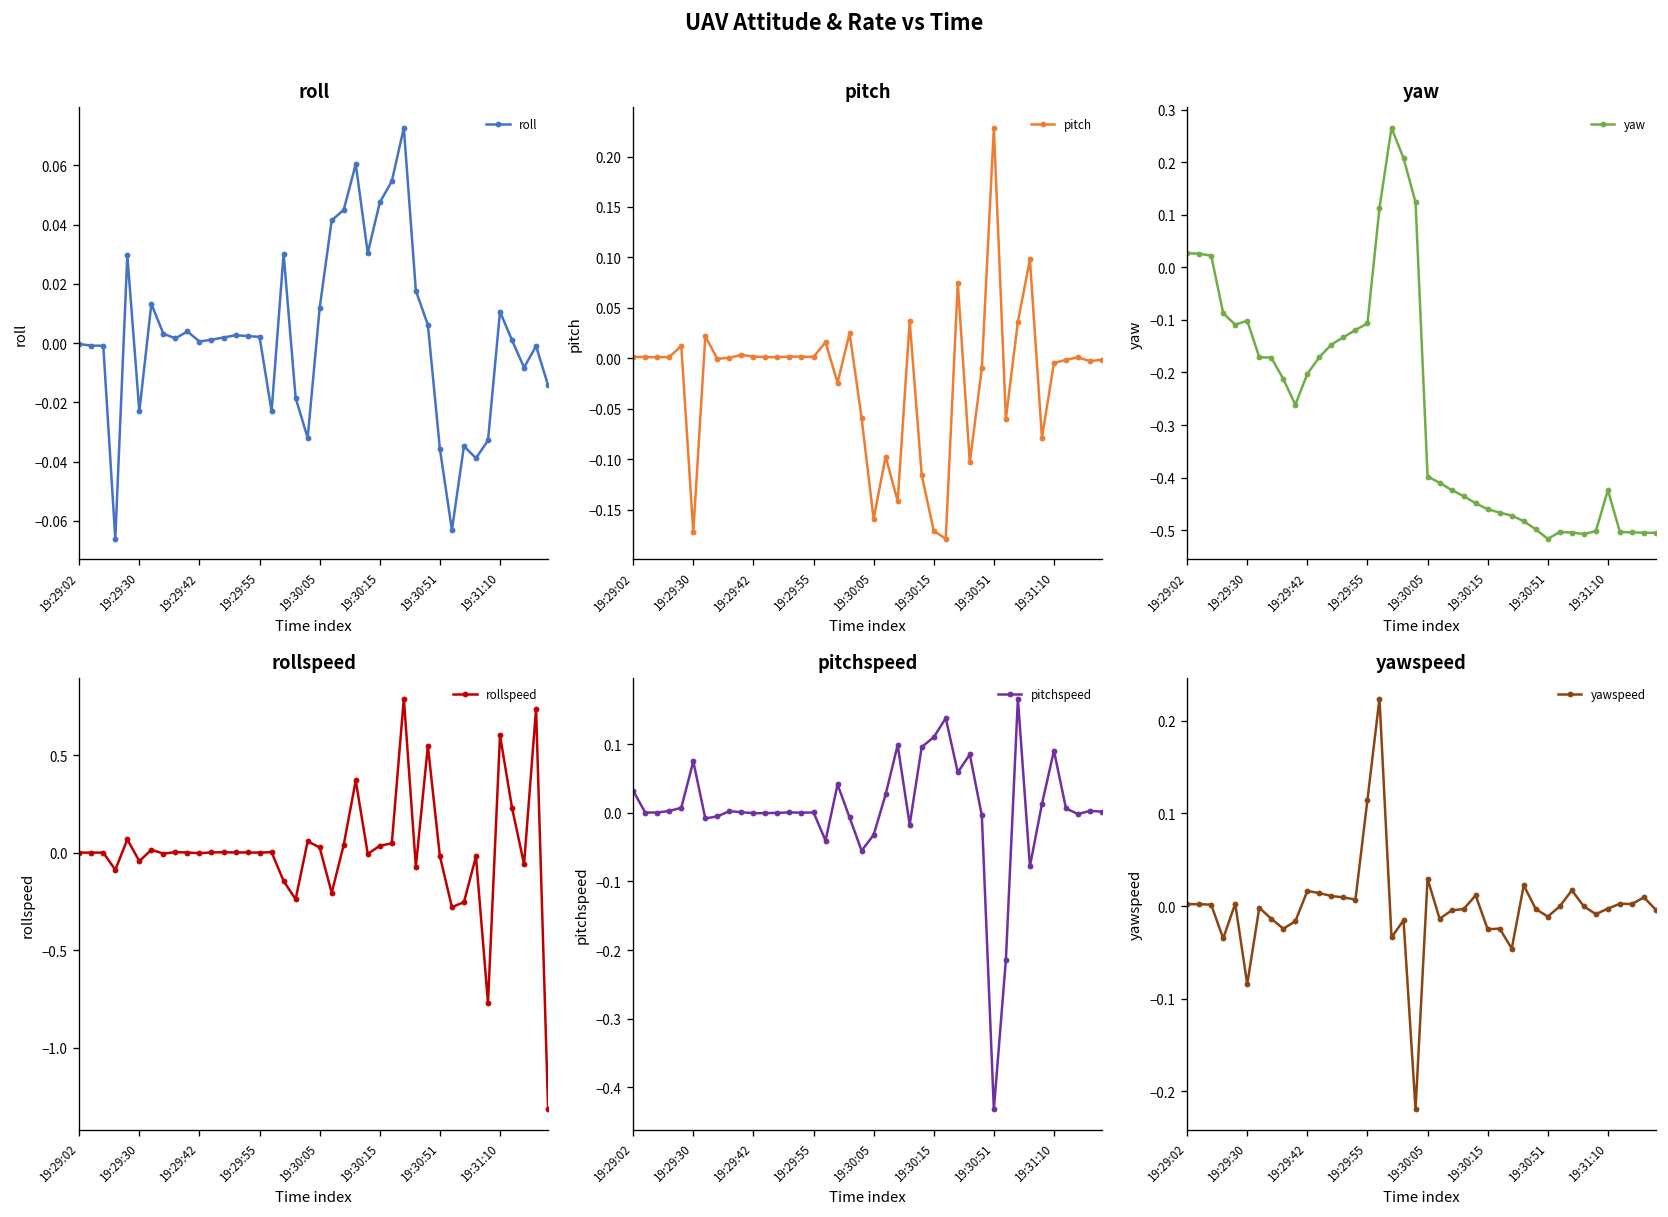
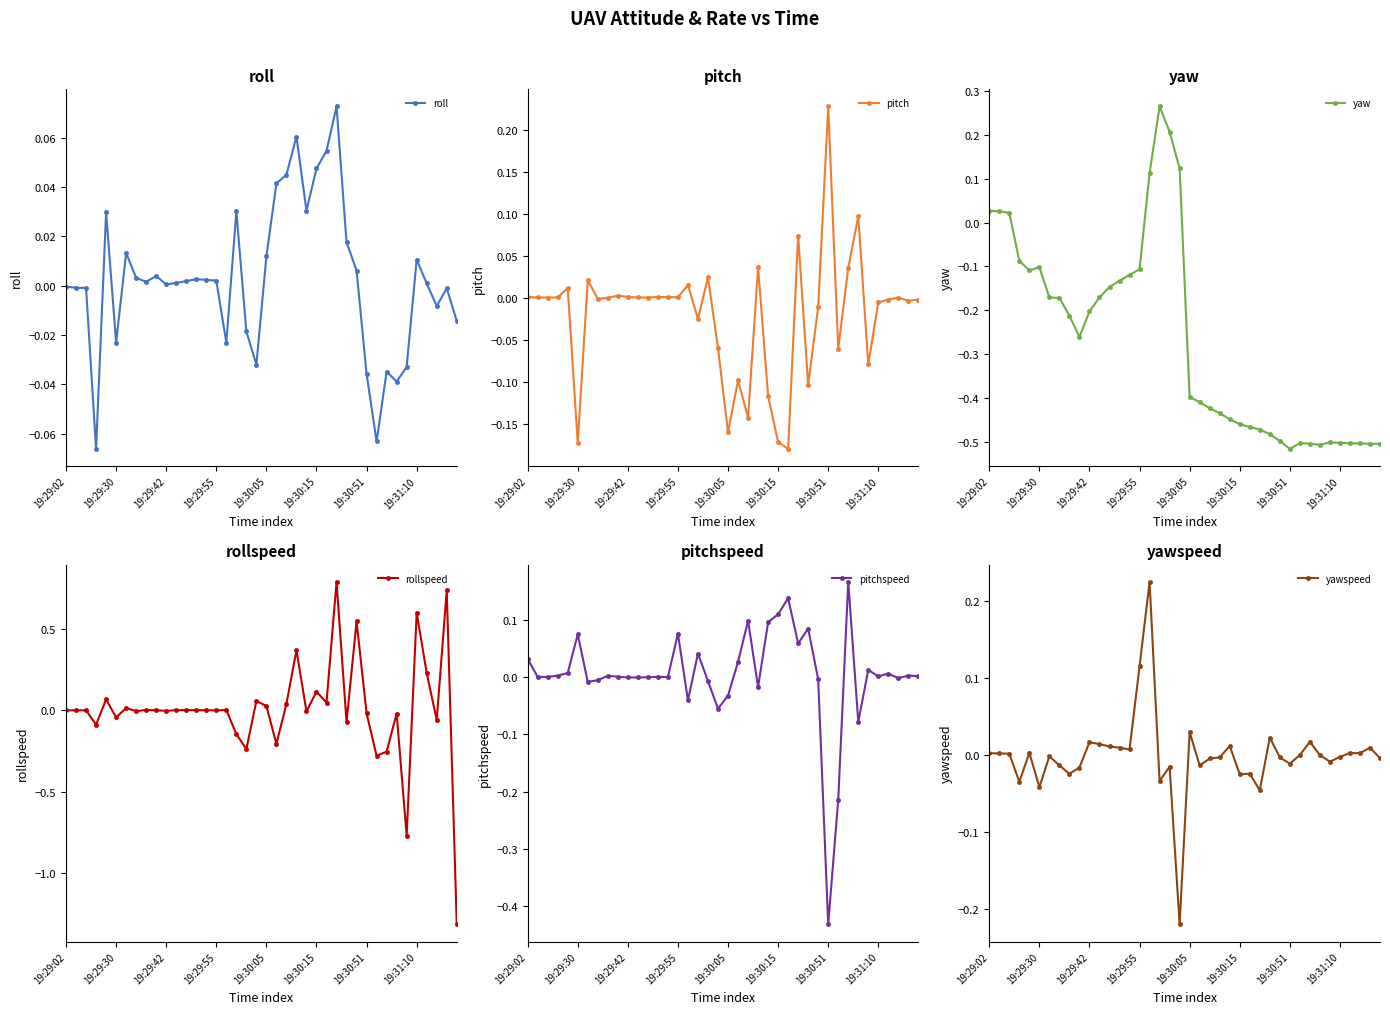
  {
    "roll": {
      "19:29:02": 0.000,
      "19:29:30": -0.023,
      "19:29:42": 0.001,
      "19:29:55": 0.002,
      "19:30:05": 0.012,
      "19:30:15": 0.047,
      "19:30:51": -0.036,
      "19:31:10": 0.011
    },
    "pitch": {
      "19:29:02": 0.00,
      "19:29:30": -0.17,
      "19:29:42": 0.00,
      "19:29:55": 0.00,
      "19:30:05": -0.16,
      "19:30:15": -0.17,
      "19:30:51": 0.23,
      "19:31:10": 0.00
    },
    "yaw": {
      "19:29:02": 0.03,
      "19:29:30": -0.10,
      "19:29:42": -0.20,
      "19:29:55": -0.11,
      "19:30:05": -0.40,
      "19:30:15": -0.46,
      "19:30:51": -0.52,
-     "19:31:10": -0.42
+     "19:31:10": -0.50
    },
    "rollspeed": {
      "19:29:02": 0.00,
      "19:29:30": -0.04,
      "19:29:42": 0.00,
      "19:29:55": 0.00,
      "19:30:05": 0.03,
-     "19:30:15": 0.04,
+     "19:30:15": 0.12,
      "19:30:51": -0.02,
      "19:31:10": 0.60
    },
    "pitchspeed": {
      "19:29:02": 0.03,
      "19:29:30": 0.07,
      "19:29:42": 0.00,
-     "19:29:55": 0.00,
+     "19:29:55": 0.08,
      "19:30:05": -0.03,
      "19:30:15": 0.11,
      "19:30:51": -0.43,
-     "19:31:10": 0.09
+     "19:31:10": 0.00
    },
    "yawspeed": {
      "19:29:02": 0.00,
-     "19:29:30": -0.08,
+     "19:29:30": -0.04,
      "19:29:42": 0.02,
      "19:29:55": 0.11,
      "19:30:05": 0.03,
      "19:30:15": -0.03,
      "19:30:51": -0.01,
      "19:31:10": 0.00
    }
  }
